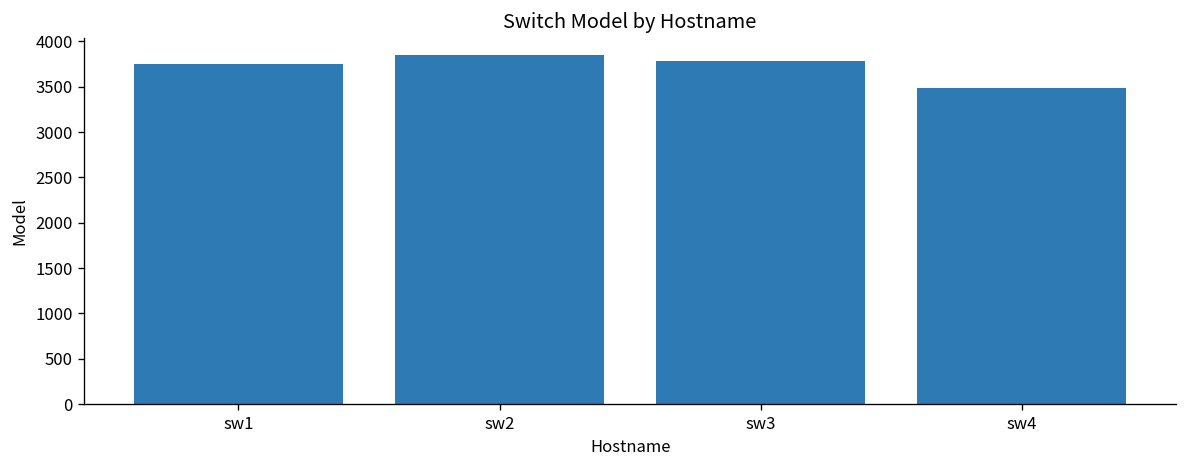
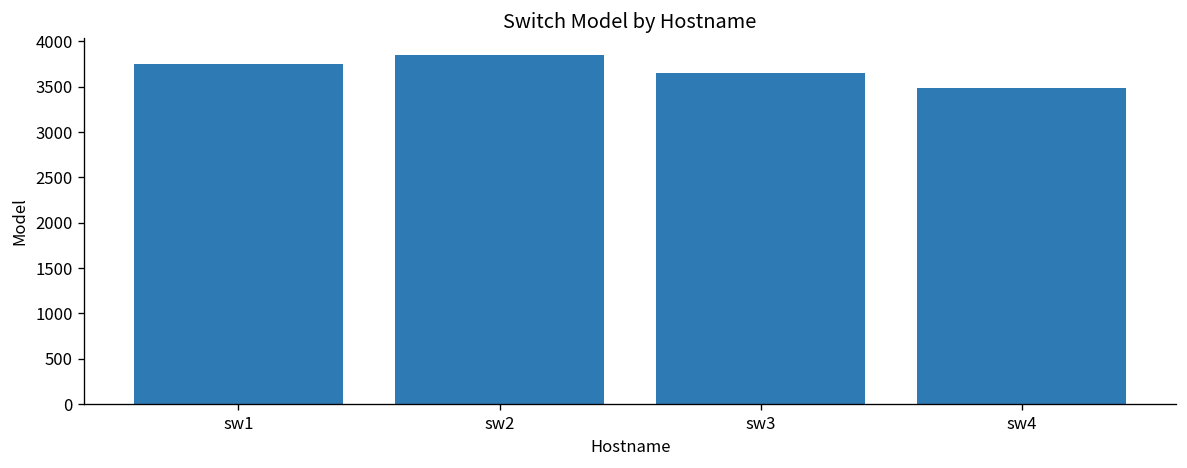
  {
    "sw1": 3800,
    "sw2": 3900,
-   "sw3": 3800,
+   "sw3": 3700,
    "sw4": 3500
  }
